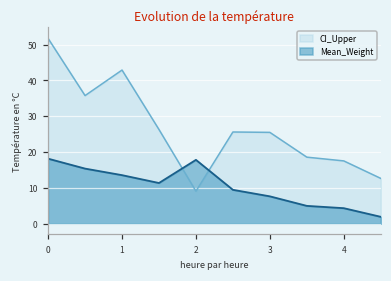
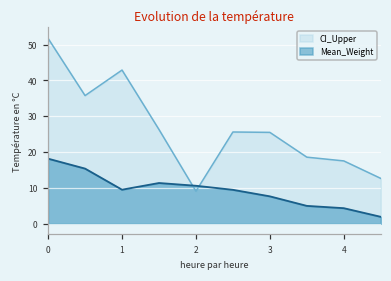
  {
    "CI_Upper": {
      "0": 52,
      "1": 43,
      "2": 9,
      "3": 26,
      "4": 18
    },
    "Mean_Weight": {
      "0": 18,
-     "1": 14,
-     "2": 18,
+     "1": 10,
+     "2": 11,
      "3": 8,
      "4": 4
    }
  }
